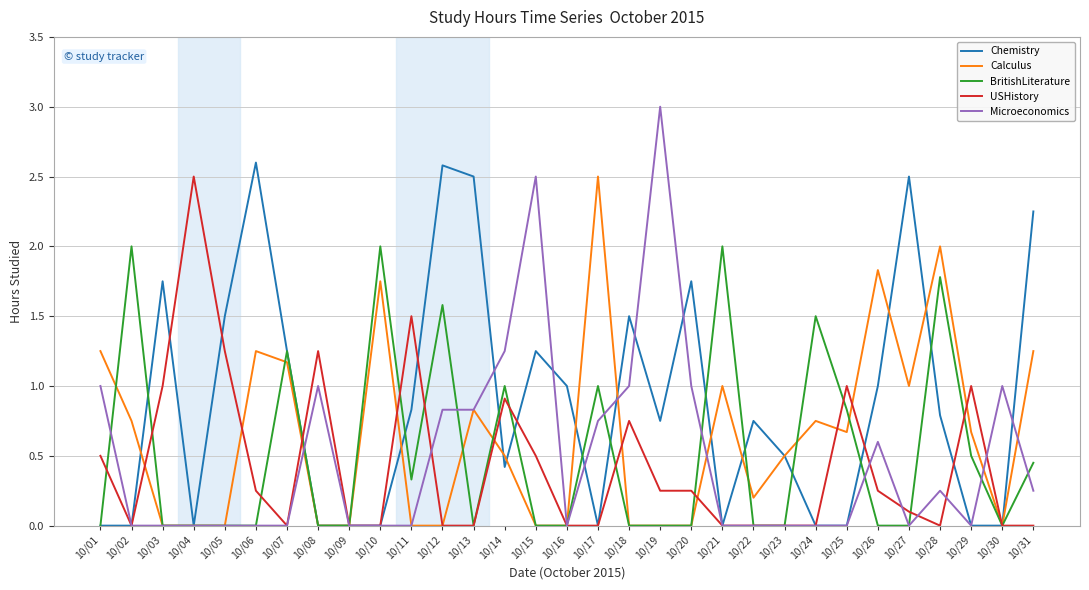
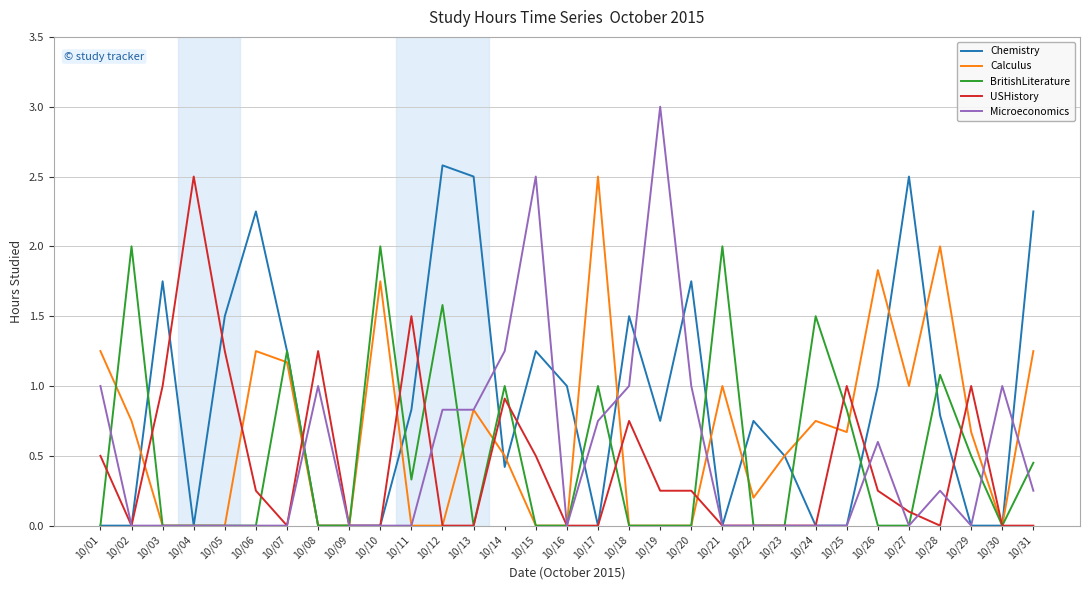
  {
    "Chemistry": {
      "10/03": 1.75,
      "10/05": 1.50,
-     "10/06": 2.60,
+     "10/06": 2.25,
      "10/11": 0.83,
      "10/12": 2.58,
      "10/13": 2.50,
      "10/14": 0.42,
      "10/15": 1.25,
      "10/16": 1.00,
      "10/18": 1.50,
      "10/19": 0.75,
      "10/20": 1.75,
      "10/22": 0.75,
      "10/26": 1.00,
      "10/27": 2.50,
      "10/28": 0.79,
      "10/31": 2.25
    },
    "Calculus": {
      "10/01": 1.25,
      "10/02": 0.75,
      "10/06": 1.25,
      "10/07": 1.17,
      "10/10": 1.75,
      "10/14": 0.50,
      "10/17": 2.50,
      "10/21": 1.00,
      "10/22": 0.20,
      "10/24": 0.75,
      "10/25": 0.67,
      "10/26": 1.83,
      "10/27": 1.00,
      "10/28": 2.00,
      "10/29": 0.67,
      "10/31": 1.25
    },
    "BritishLiterature": {
      "10/02": 2.00,
      "10/10": 2.00,
      "10/11": 0.33,
      "10/12": 1.58,
      "10/14": 1.00,
      "10/17": 1.00,
      "10/21": 2.00,
      "10/24": 1.50,
      "10/25": 0.83,
      "10/26": 0.00,
-     "10/28": 1.78,
+     "10/28": 1.08,
      "10/29": 0.50,
      "10/31": 0.45
    },
    "USHistory": {
      "10/01": 0.50,
      "10/03": 1.00,
      "10/04": 2.50,
      "10/05": 1.25,
      "10/06": 0.25,
      "10/08": 1.25,
      "10/11": 1.50,
      "10/14": 0.91,
      "10/15": 0.50,
      "10/18": 0.75,
      "10/19": 0.25,
      "10/20": 0.25,
      "10/25": 1.00,
      "10/26": 0.25,
      "10/27": 0.10,
      "10/28": 0.00,
      "10/29": 1.00,
      "10/31": 0.00
    },
    "Microeconomics": {
      "10/01": 1.00,
      "10/08": 1.00,
      "10/12": 0.83,
      "10/14": 1.25,
      "10/15": 2.50,
      "10/17": 0.75,
      "10/18": 1.00,
      "10/19": 3.00,
      "10/20": 1.00,
      "10/26": 0.60,
      "10/28": 0.25,
      "10/30": 1.00,
      "10/31": 0.25
    }
  }
